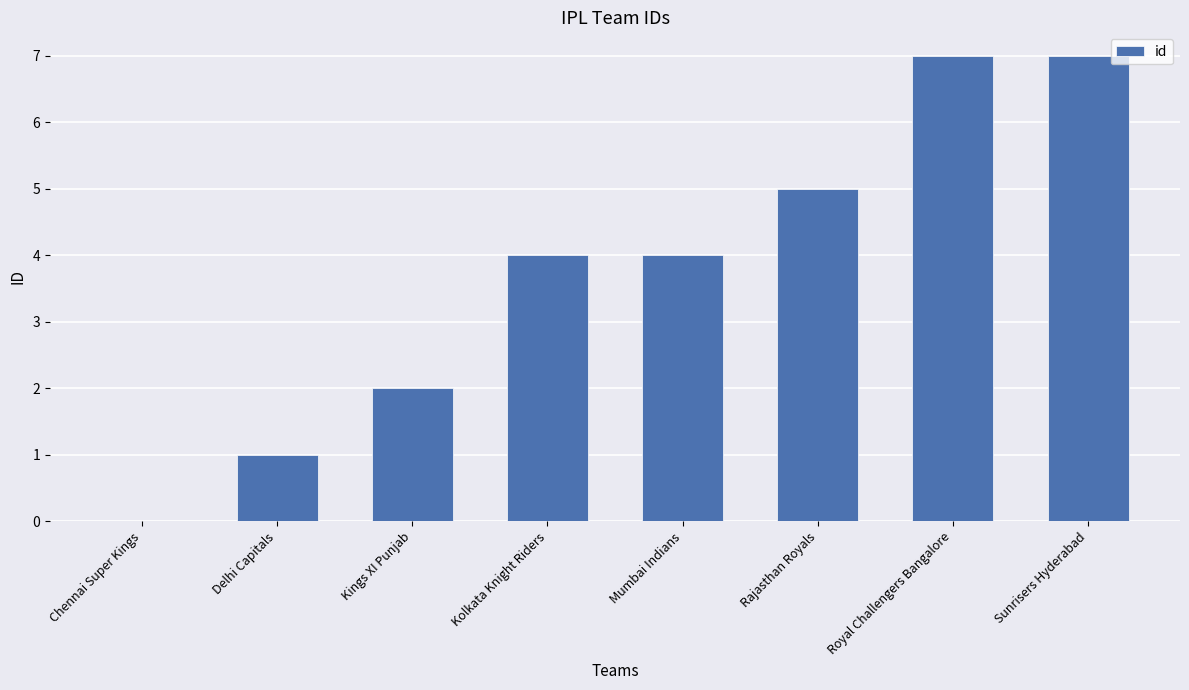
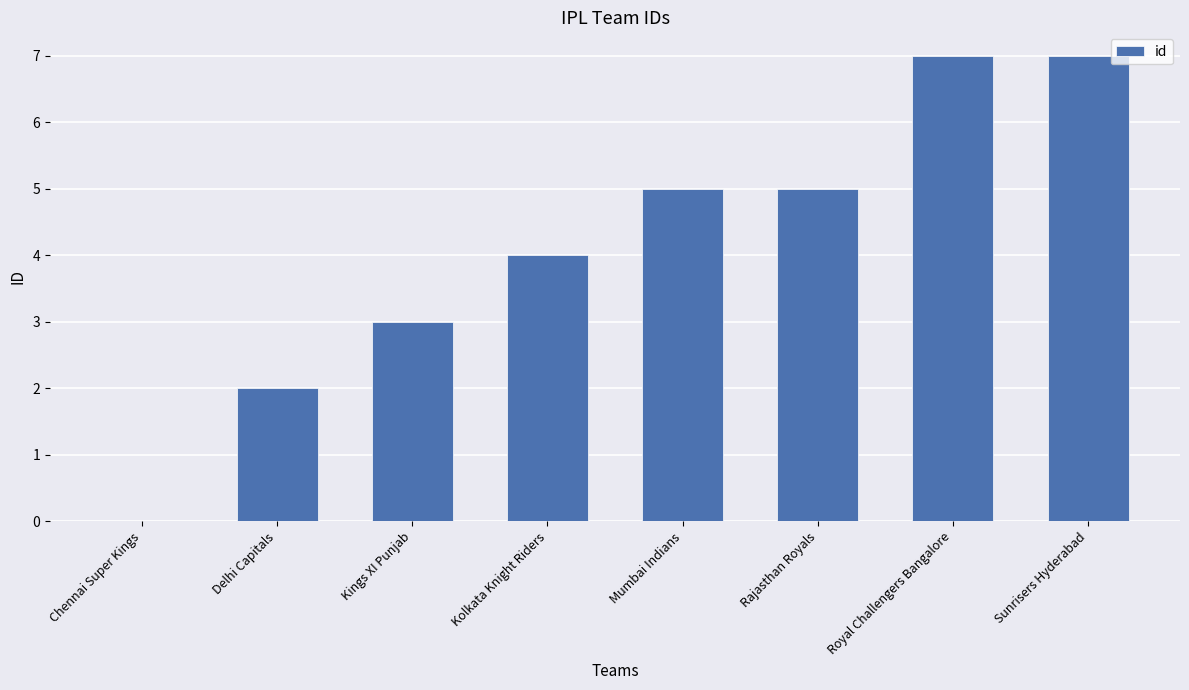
  {
    "Chennai Super Kings": 0,
-   "Delhi Capitals": 1,
-   "Kings XI Punjab": 2,
+   "Delhi Capitals": 2,
+   "Kings XI Punjab": 3,
    "Kolkata Knight Riders": 4,
-   "Mumbai Indians": 4,
+   "Mumbai Indians": 5,
    "Rajasthan Royals": 5,
    "Royal Challengers Bangalore": 7,
    "Sunrisers Hyderabad": 7
  }
